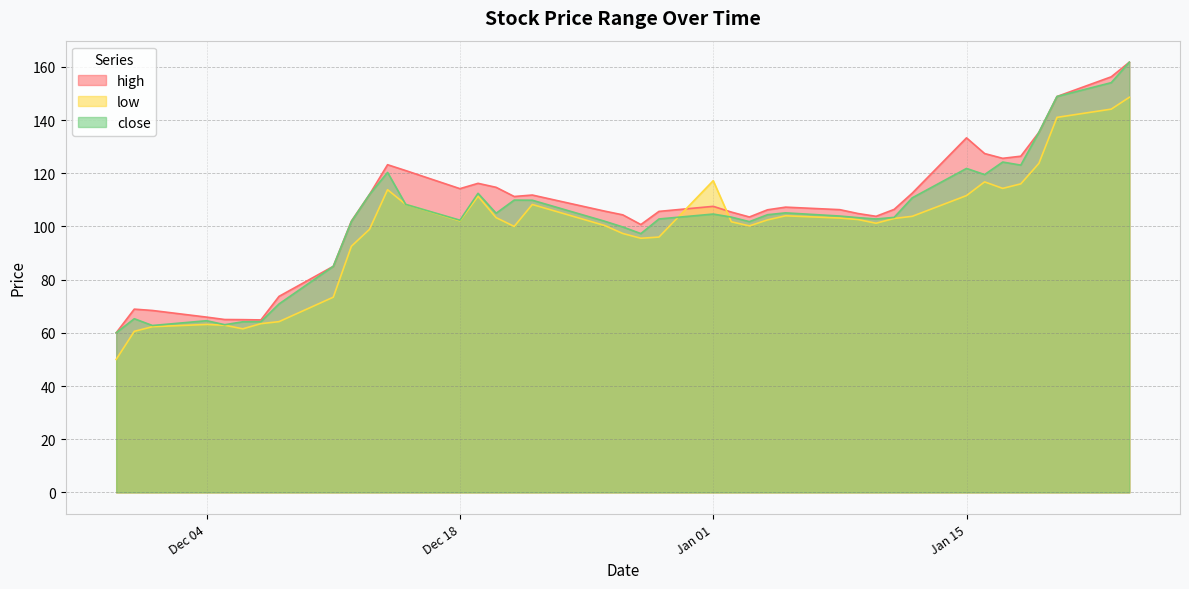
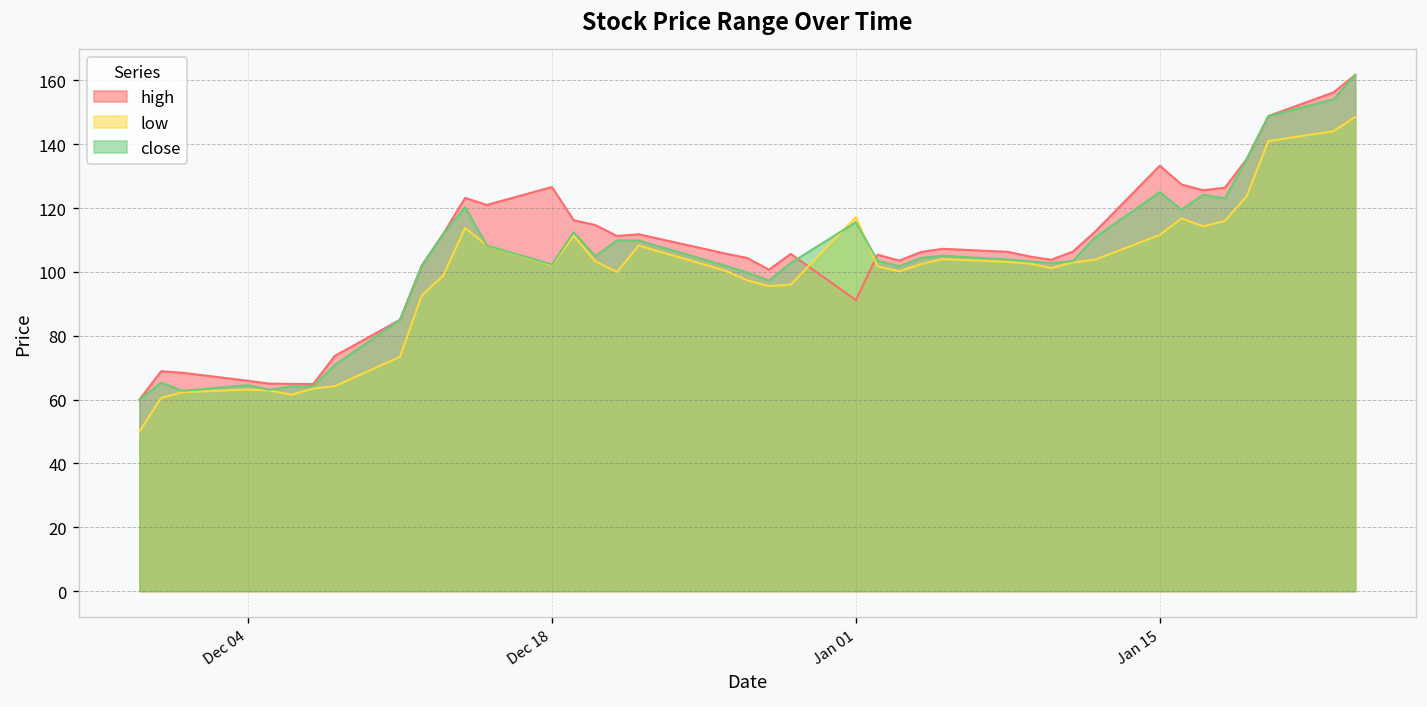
  {
    "high": {
      "Dec 04": 66,
-     "Dec 18": 114,
-     "Jan 01": 108,
+     "Dec 18": 127,
+     "Jan 01": 91,
      "Jan 15": 133
    },
    "low": {
      "Dec 04": 63,
      "Jan 01": 117,
      "Jan 15": 112
    },
    "close": {
      "Dec 04": 65,
-     "Jan 01": 105,
-     "Jan 15": 122
+     "Jan 01": 116,
+     "Jan 15": 125
    }
  }
